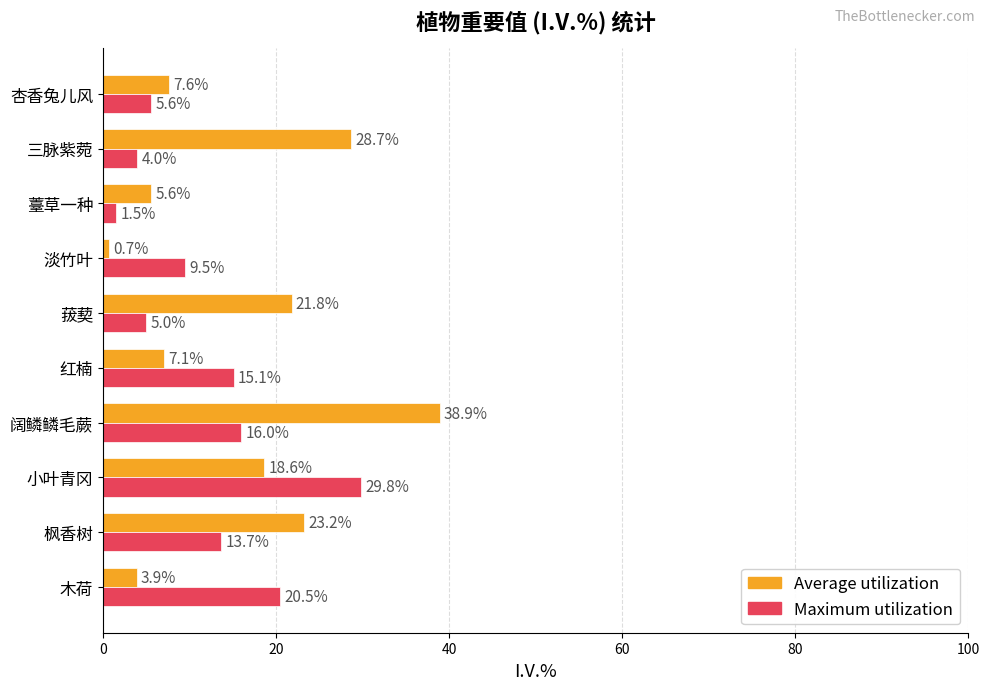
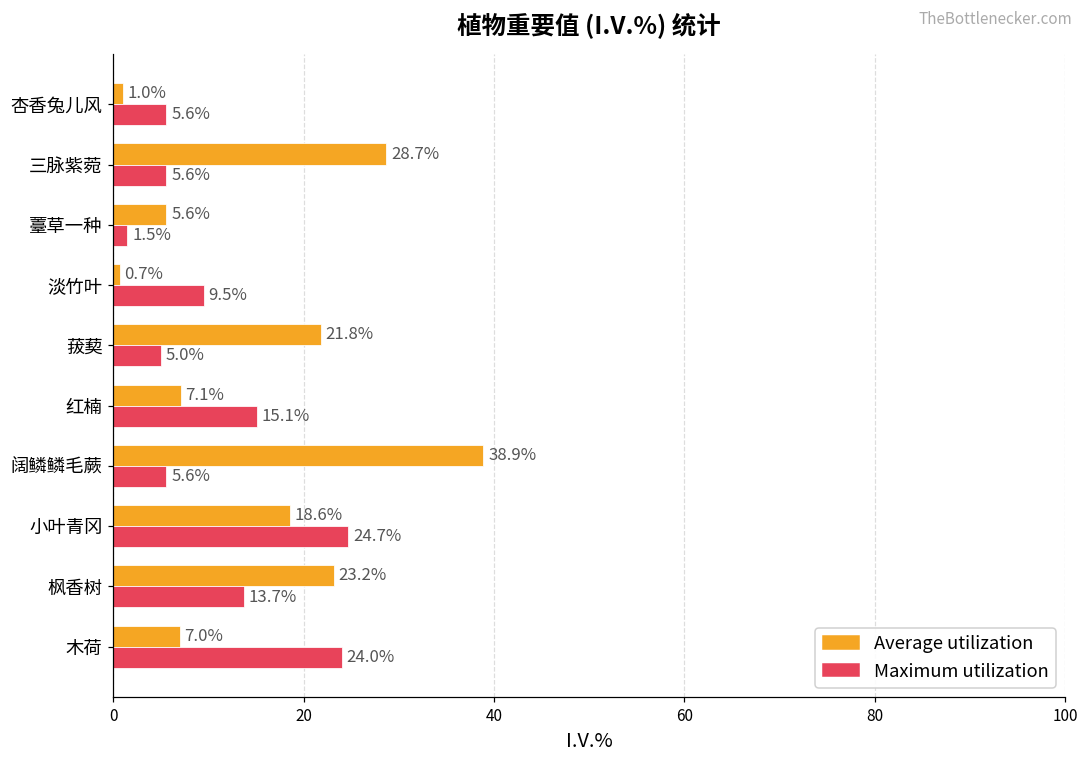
  {
    "Average utilization": {
-     "杏香兔儿风": "7.6%",
+     "杏香兔儿风": "1.0%",
      "三脉紫菀": "28.7%",
      "薹草一种": "5.6%",
      "淡竹叶": "0.7%",
      "菝葜": "21.8%",
      "红楠": "7.1%",
      "阔鳞鳞毛蕨": "38.9%",
      "小叶青冈": "18.6%",
      "枫香树": "23.2%",
-     "木荷": "3.9%"
+     "木荷": "7.0%"
    },
    "Maximum utilization": {
      "杏香兔儿风": "5.6%",
-     "三脉紫菀": "4.0%",
+     "三脉紫菀": "5.6%",
      "薹草一种": "1.5%",
      "淡竹叶": "9.5%",
      "菝葜": "5.0%",
      "红楠": "15.1%",
-     "阔鳞鳞毛蕨": "16.0%",
-     "小叶青冈": "29.8%",
+     "阔鳞鳞毛蕨": "5.6%",
+     "小叶青冈": "24.7%",
      "枫香树": "13.7%",
-     "木荷": "20.5%"
+     "木荷": "24.0%"
    }
  }
